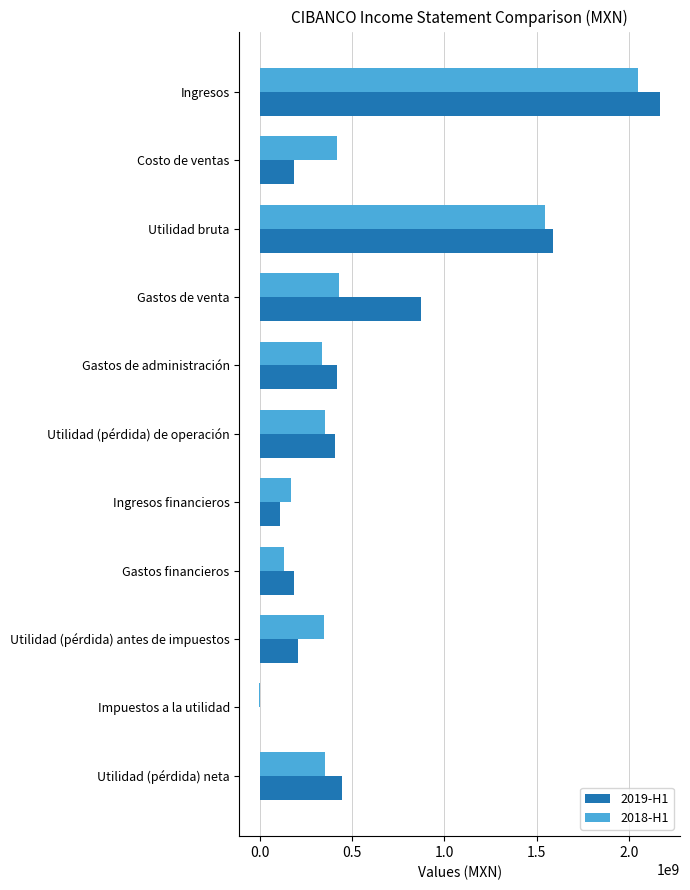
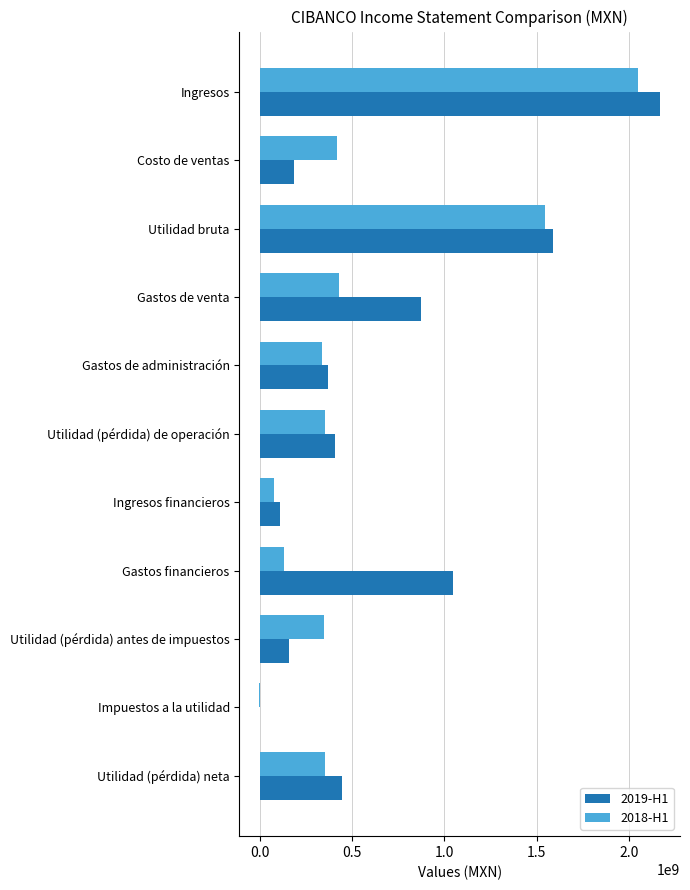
  {
    "2019-H1": {
      "Ingresos": 2170000000,
      "Costo de ventas": 190000000,
      "Utilidad bruta": 1590000000,
      "Gastos de venta": 870000000,
-     "Gastos de administración": 420000000,
+     "Gastos de administración": 370000000,
      "Utilidad (pérdida) de operación": 410000000,
      "Ingresos financieros": 110000000,
-     "Gastos financieros": 180000000,
-     "Utilidad (pérdida) antes de impuestos": 210000000,
+     "Gastos financieros": 1040000000,
+     "Utilidad (pérdida) antes de impuestos": 160000000,
      "Utilidad (pérdida) neta": 450000000
    },
    "2018-H1": {
      "Ingresos": 2050000000,
      "Costo de ventas": 420000000,
      "Utilidad bruta": 1540000000,
      "Gastos de venta": 430000000,
      "Gastos de administración": 340000000,
      "Utilidad (pérdida) de operación": 360000000,
-     "Ingresos financieros": 170000000,
+     "Ingresos financieros": 80000000,
      "Gastos financieros": 130000000,
      "Utilidad (pérdida) antes de impuestos": 350000000,
      "Utilidad (pérdida) neta": 350000000
    }
  }
